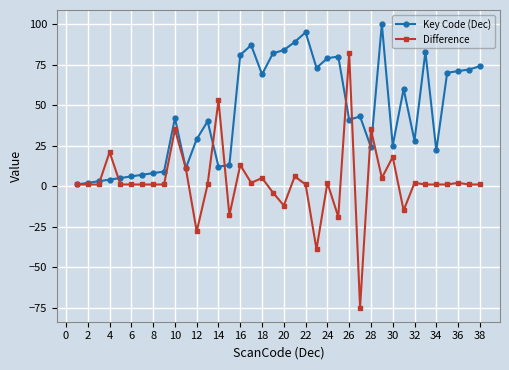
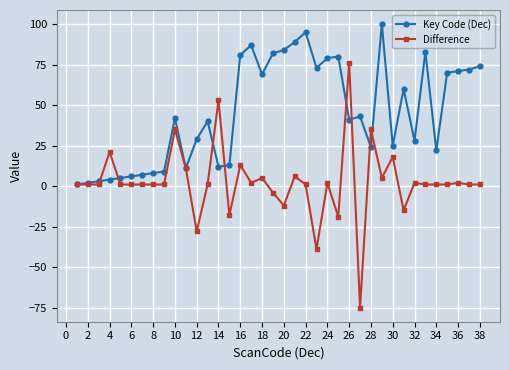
  {
    "Key Code (Dec)": {
      "4": 4,
      "6": 6,
      "8": 8,
      "10": 42,
      "12": 29,
      "14": 12,
      "16": 81,
      "18": 69,
      "20": 84,
      "22": 95,
      "24": 79,
      "26": 41,
      "28": 24,
      "30": 25,
      "32": 28,
      "34": 22,
      "36": 71,
      "38": 74
    },
    "Difference": {
      "4": 21,
      "6": 1,
      "8": 1,
      "10": 35,
      "12": -28,
      "14": 53,
      "16": 13,
      "18": 5,
      "20": -12,
      "22": 1,
      "24": 2,
-     "26": 82,
+     "26": 76,
      "28": 35,
      "30": 18,
      "32": 2,
      "34": 1,
      "36": 2,
      "38": 1
    }
  }
